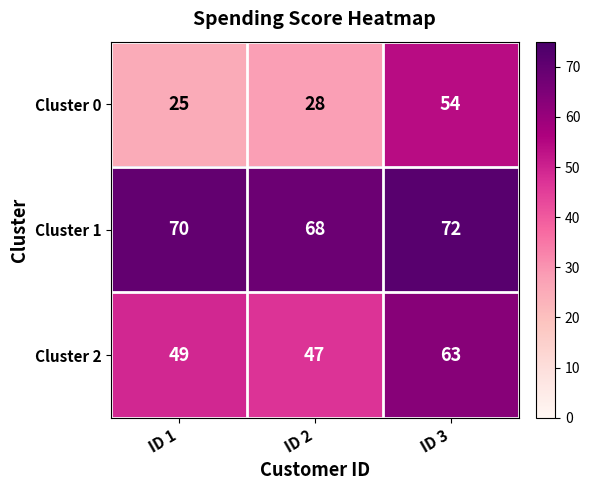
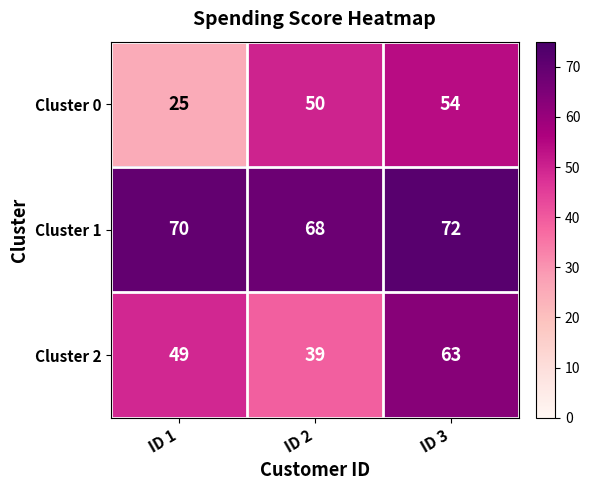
  {
    "Cluster 0": {
      "ID 1": 25,
-     "ID 2": 28,
+     "ID 2": 50,
      "ID 3": 54
    },
    "Cluster 1": {
      "ID 1": 70,
      "ID 2": 68,
      "ID 3": 72
    },
    "Cluster 2": {
      "ID 1": 49,
-     "ID 2": 47,
+     "ID 2": 39,
      "ID 3": 63
    }
  }
